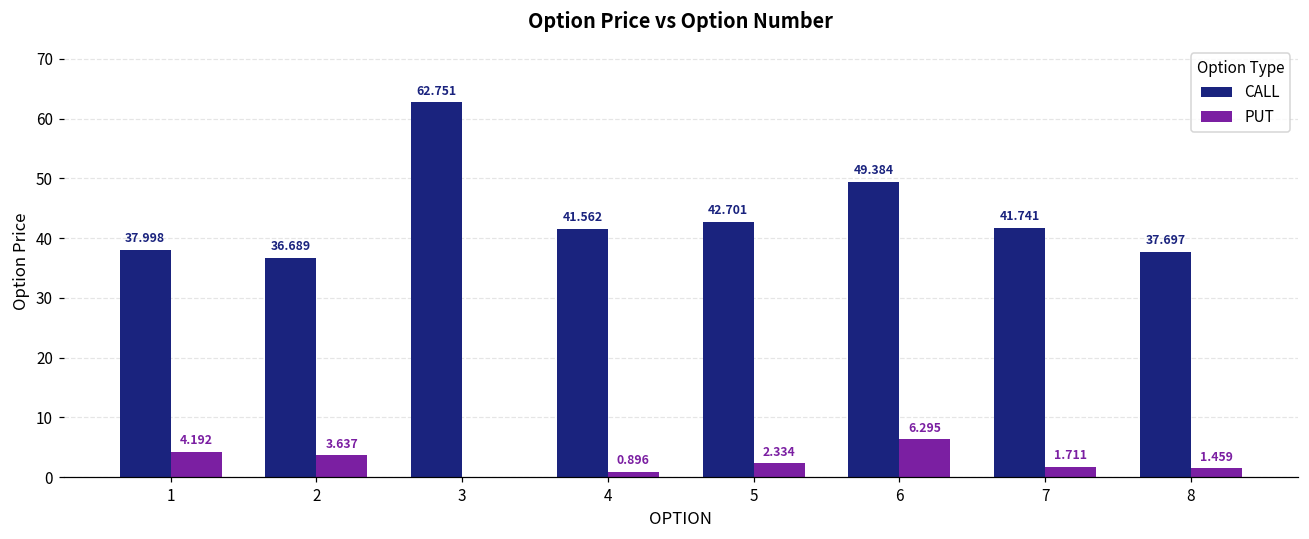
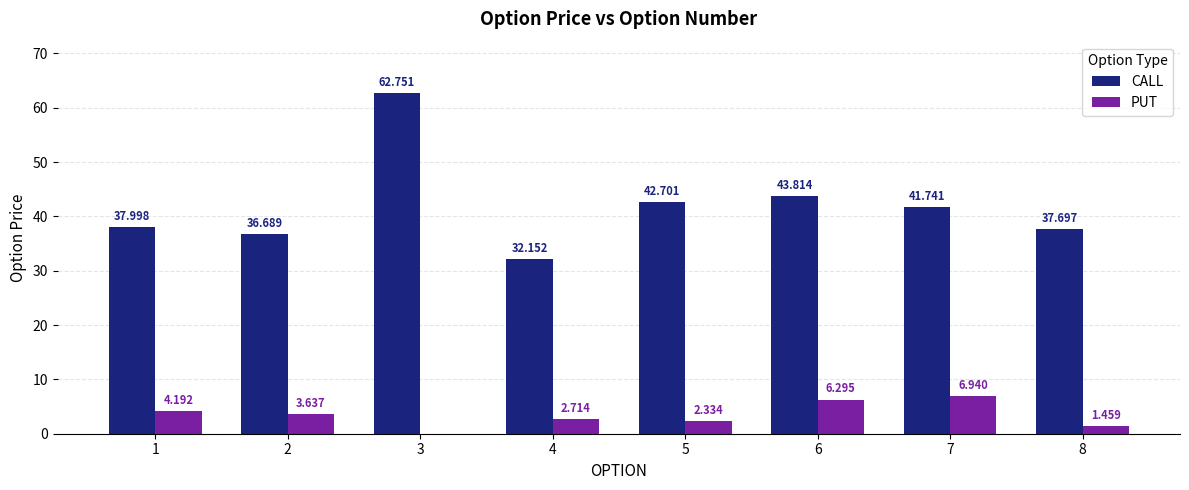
  {
    "CALL": {
      "1": 37.998,
      "2": 36.689,
      "3": 62.751,
-     "4": 41.562,
+     "4": 32.152,
      "5": 42.701,
-     "6": 49.384,
+     "6": 43.814,
      "7": 41.741,
      "8": 37.697
    },
    "PUT": {
      "1": 4.192,
      "2": 3.637,
-     "4": 0.896,
+     "4": 2.714,
      "5": 2.334,
      "6": 6.295,
-     "7": 1.711,
+     "7": 6.940,
      "8": 1.459
    }
  }
